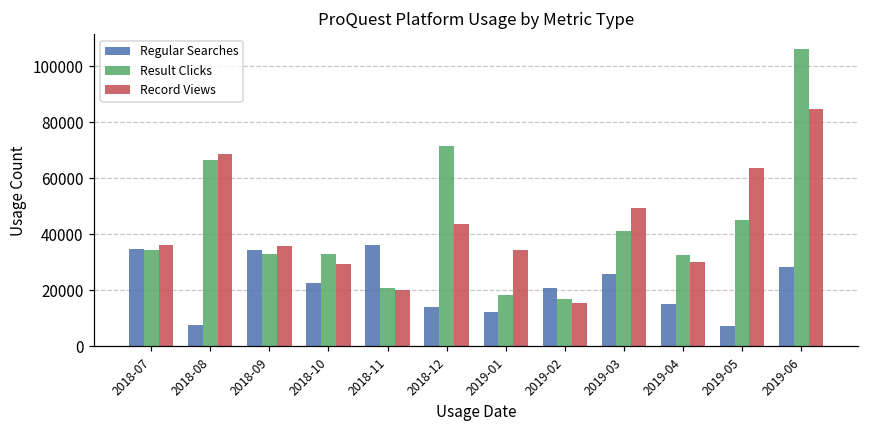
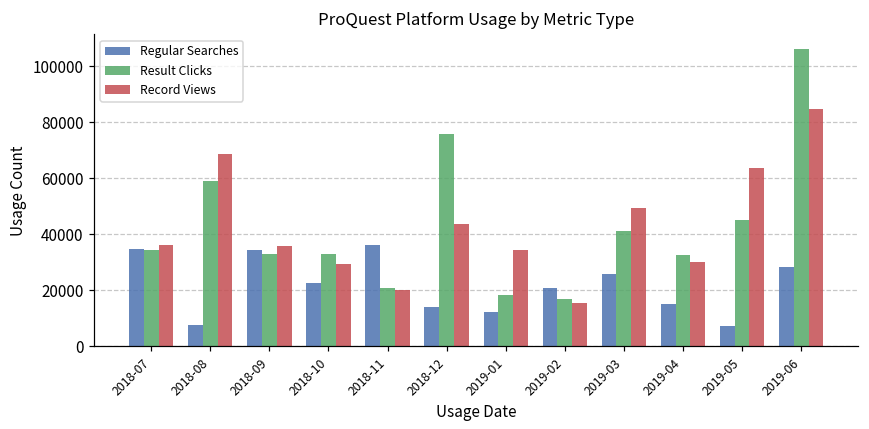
  {
    "Regular Searches": {
      "2018-07": 35000,
      "2018-08": 8000,
      "2018-09": 34000,
      "2018-10": 22000,
      "2018-11": 36000,
      "2018-12": 14000,
      "2019-01": 12000,
      "2019-02": 21000,
      "2019-03": 26000,
      "2019-04": 15000,
      "2019-05": 7000,
      "2019-06": 28000
    },
    "Result Clicks": {
      "2018-07": 34000,
-     "2018-08": 66000,
+     "2018-08": 59000,
      "2018-09": 33000,
      "2018-10": 33000,
      "2018-11": 21000,
-     "2018-12": 71000,
+     "2018-12": 76000,
      "2019-01": 18000,
      "2019-02": 17000,
      "2019-03": 41000,
      "2019-04": 33000,
      "2019-05": 45000,
      "2019-06": 106000
    },
    "Record Views": {
      "2018-07": 36000,
      "2018-08": 69000,
      "2018-09": 36000,
      "2018-10": 29000,
      "2018-11": 20000,
      "2018-12": 44000,
      "2019-01": 34000,
      "2019-02": 15000,
      "2019-03": 49000,
      "2019-04": 30000,
      "2019-05": 64000,
      "2019-06": 85000
    }
  }
